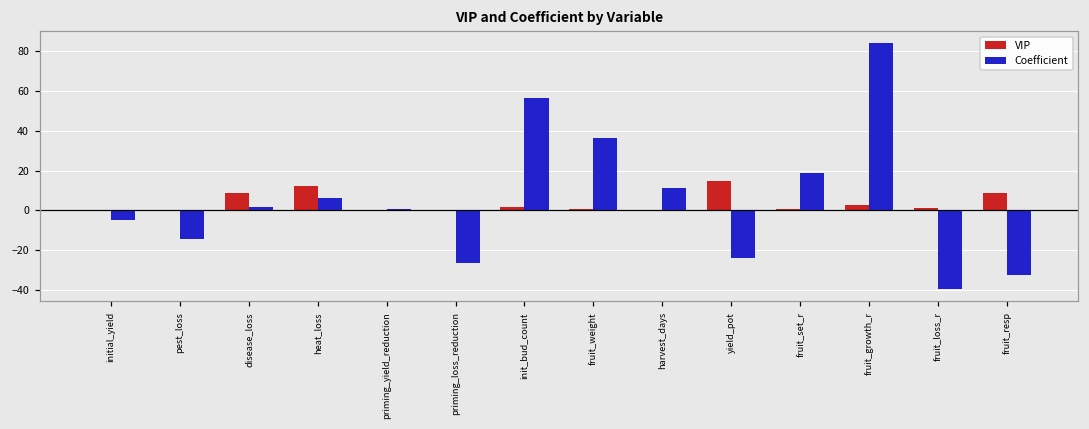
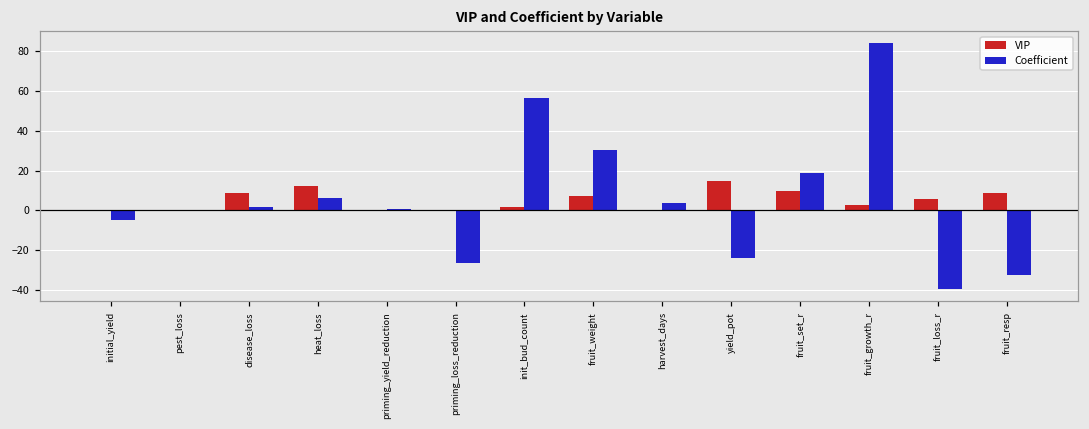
  {
    "VIP": {
      "disease_loss": 9,
      "heat_loss": 12,
      "init_bud_count": 2,
-     "fruit_weight": 1,
+     "fruit_weight": 7,
      "yield_pot": 15,
-     "fruit_set_r": 1,
+     "fruit_set_r": 10,
      "fruit_growth_r": 3,
-     "fruit_loss_r": 1,
+     "fruit_loss_r": 6,
      "fruit_resp": 9
    },
    "Coefficient": {
      "initial_yield": -5,
-     "pest_loss": -15,
+     "pest_loss": -1,
      "disease_loss": 2,
      "heat_loss": 6,
      "priming_loss_reduction": -27,
      "init_bud_count": 57,
-     "fruit_weight": 36,
-     "harvest_days": 11,
+     "fruit_weight": 30,
+     "harvest_days": 4,
      "yield_pot": -24,
      "fruit_set_r": 19,
      "fruit_growth_r": 84,
      "fruit_loss_r": -40,
      "fruit_resp": -32
    }
  }
